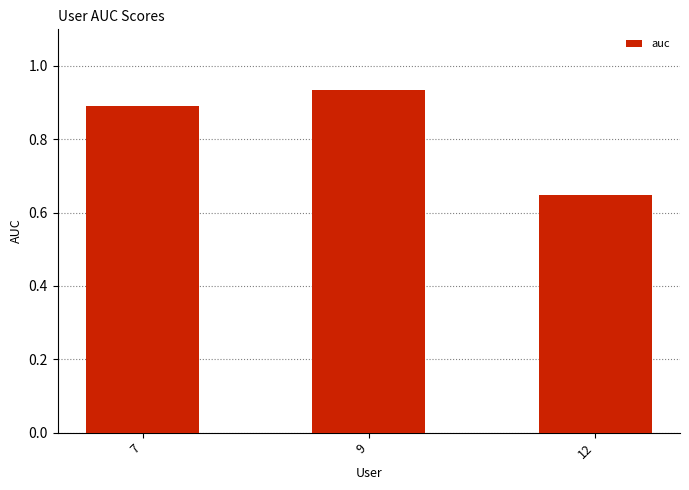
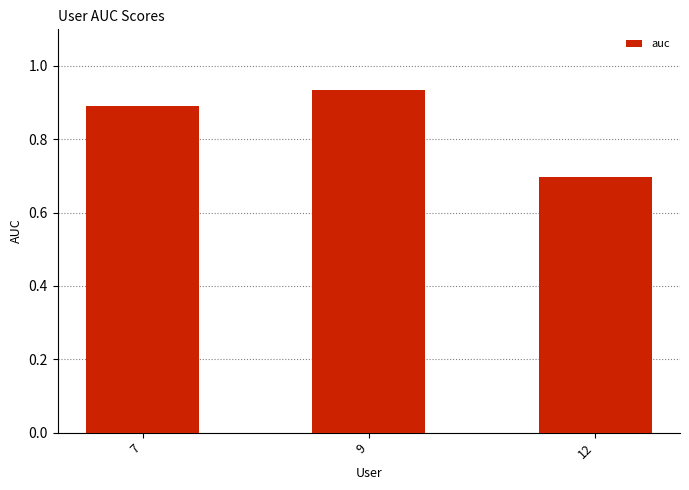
  {
    "7": 0.89,
    "9": 0.93,
-   "12": 0.65
+   "12": 0.70
  }
